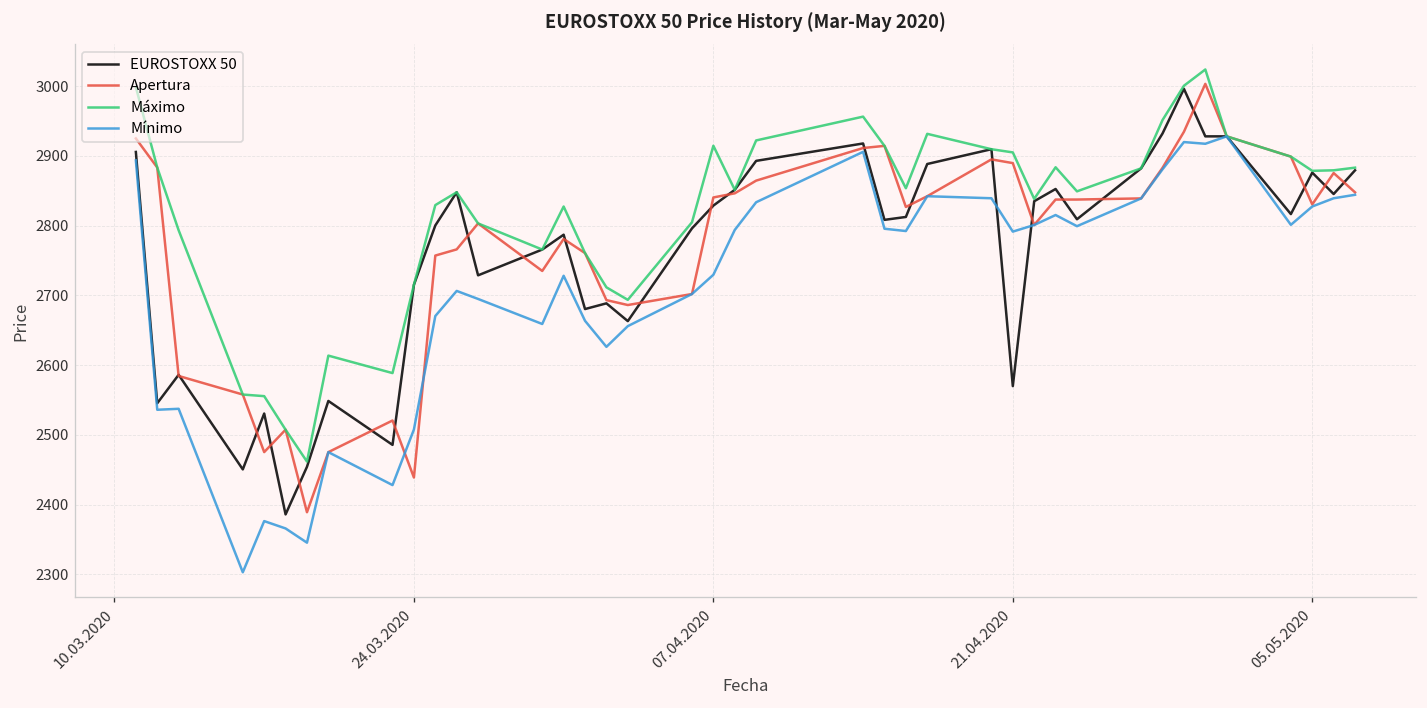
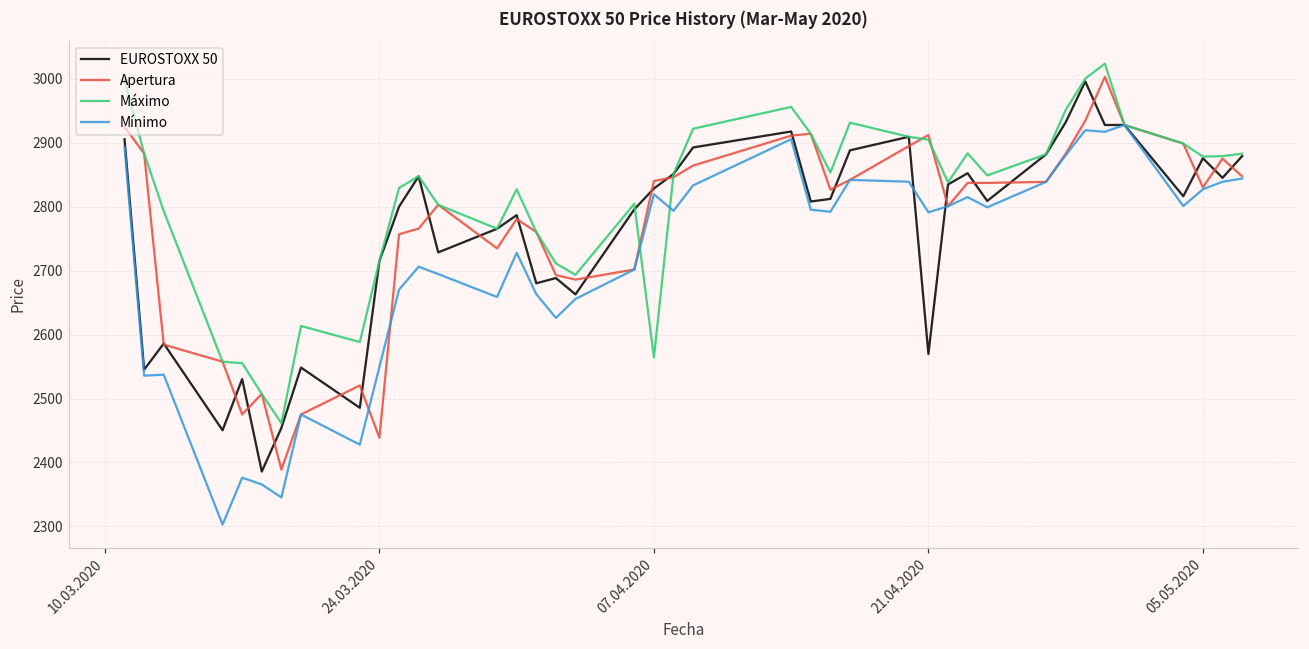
  {
    "EUROSTOXX 50": {
      "07.04.2020": 2830,
      "21.04.2020": 2570
    },
    "Apertura": {
      "24.03.2020": 2440,
      "07.04.2020": 2840,
-     "21.04.2020": 2890
+     "21.04.2020": 2910
    },
    "Máximo": {
-     "07.04.2020": 2910,
+     "07.04.2020": 2560,
      "21.04.2020": 2900
    },
    "Mínimo": {
-     "24.03.2020": 2510,
-     "07.04.2020": 2730,
+     "24.03.2020": 2550,
+     "07.04.2020": 2820,
      "21.04.2020": 2790
    }
  }
